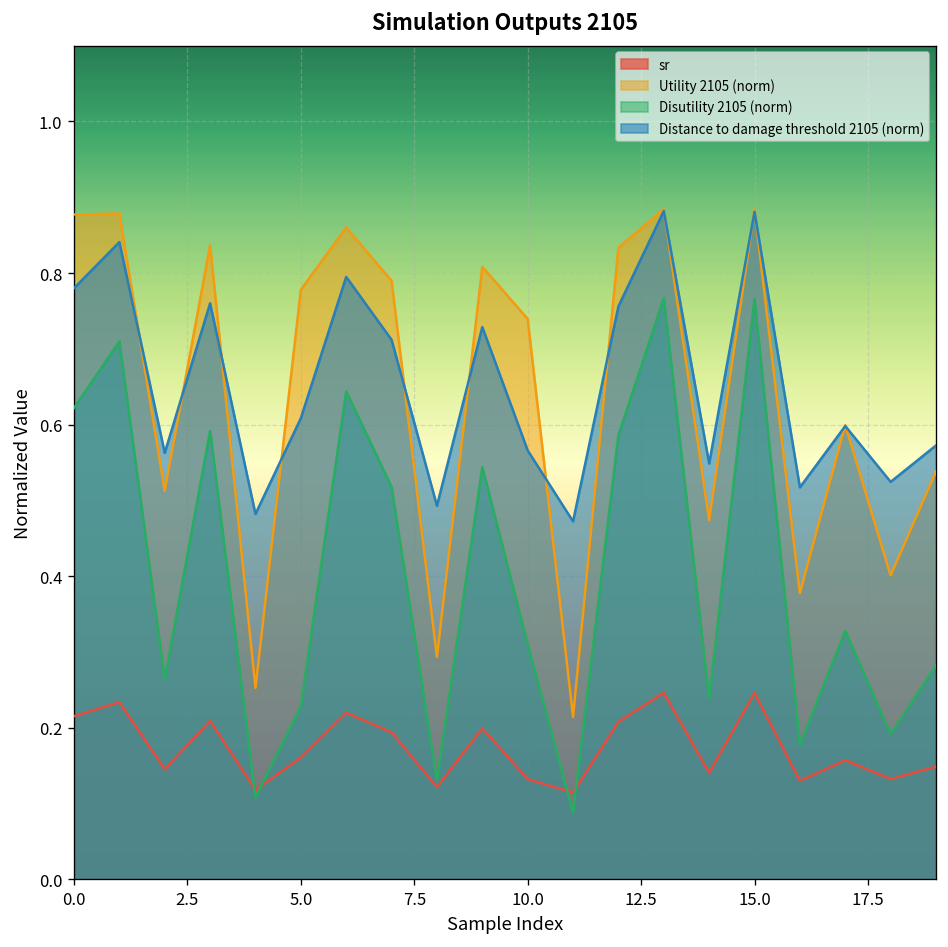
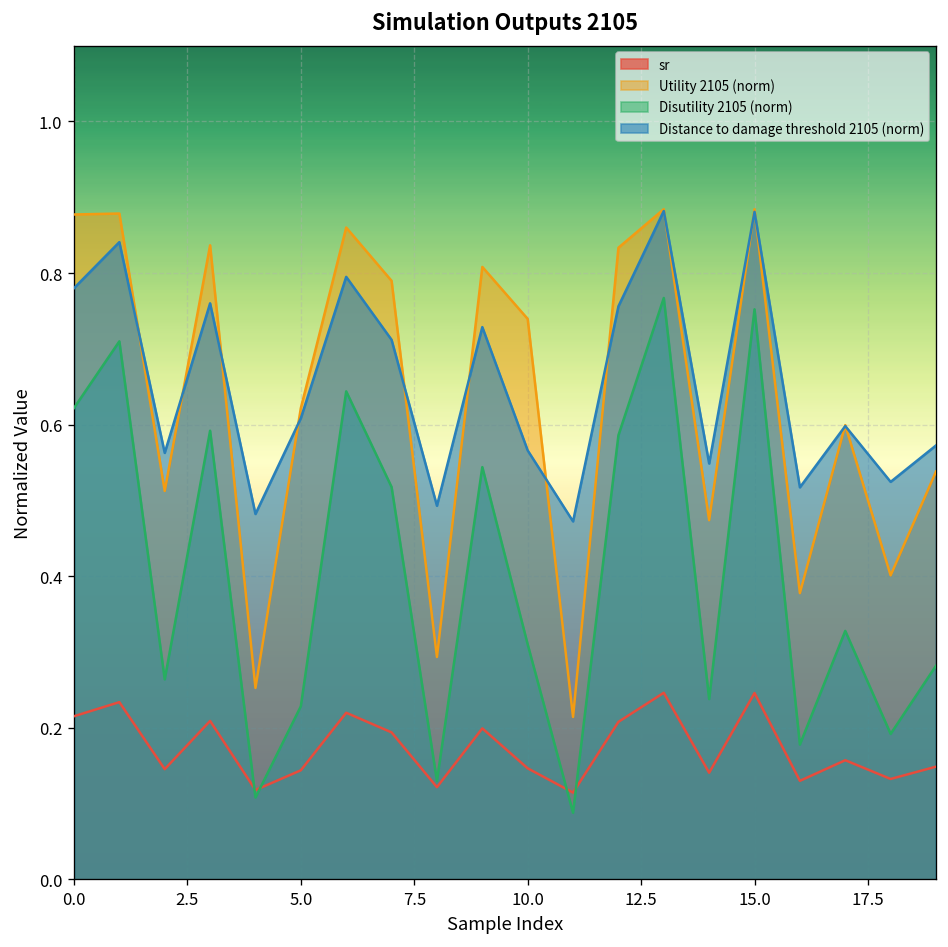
  {
    "sr": {
      "0.0": 0.22,
-     "5.0": 0.16,
-     "10.0": 0.13,
+     "5.0": 0.14,
+     "10.0": 0.15,
      "15.0": 0.25
    },
    "Utility 2105 (norm)": {
      "0.0": 0.88,
-     "5.0": 0.78,
+     "5.0": 0.62,
      "10.0": 0.74
    },
    "Disutility 2105 (norm)": {
      "0.0": 0.62,
      "5.0": 0.23,
      "10.0": 0.31,
-     "15.0": 0.77
+     "15.0": 0.75
    },
    "Distance to damage threshold 2105 (norm)": {
      "0.0": 0.78,
      "5.0": 0.61,
      "10.0": 0.57
    }
  }
